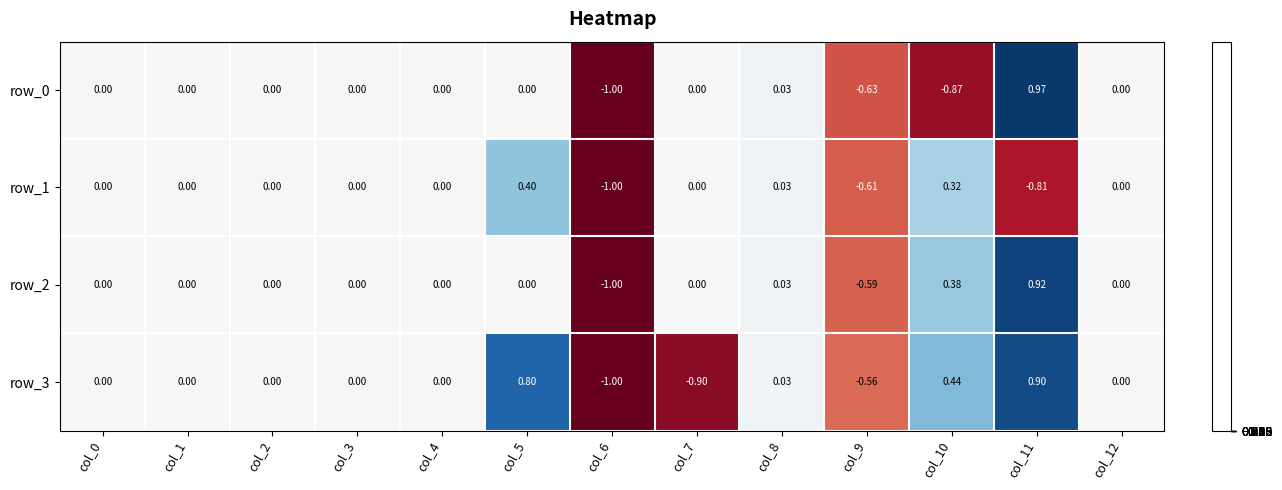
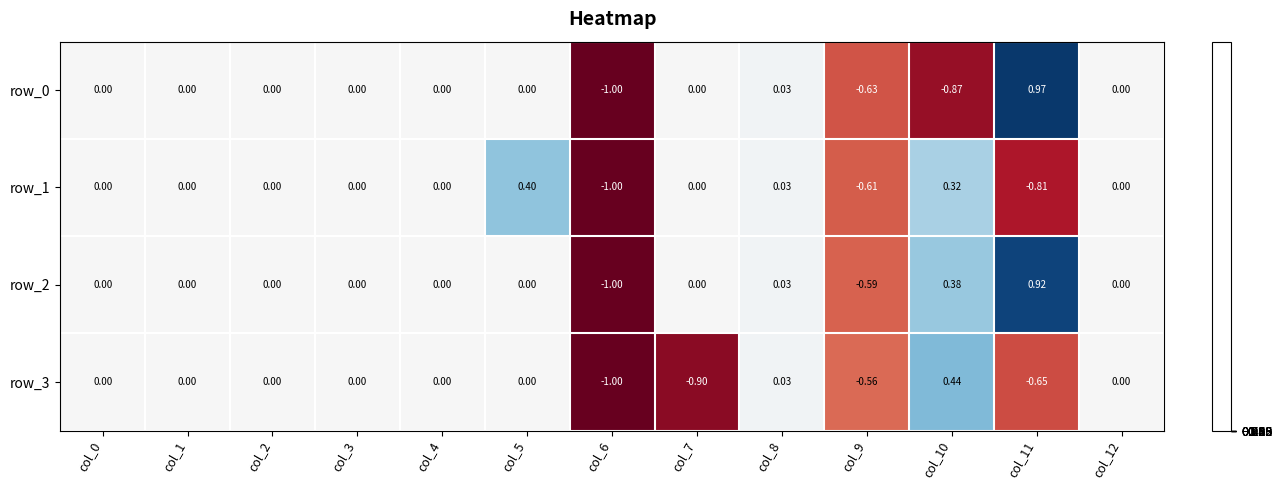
  {
    "row_0": {
      "col_0": 0.00,
      "col_1": 0.00,
      "col_2": 0.00,
      "col_3": 0.00,
      "col_4": 0.00,
      "col_5": 0.00,
      "col_6": -1.00,
      "col_7": 0.00,
      "col_8": 0.03,
      "col_9": -0.63,
      "col_10": -0.87,
      "col_11": 0.97,
      "col_12": 0.00
    },
    "row_1": {
      "col_0": 0.00,
      "col_1": 0.00,
      "col_2": 0.00,
      "col_3": 0.00,
      "col_4": 0.00,
      "col_5": 0.40,
      "col_6": -1.00,
      "col_7": 0.00,
      "col_8": 0.03,
      "col_9": -0.61,
      "col_10": 0.32,
      "col_11": -0.81,
      "col_12": 0.00
    },
    "row_2": {
      "col_0": 0.00,
      "col_1": 0.00,
      "col_2": 0.00,
      "col_3": 0.00,
      "col_4": 0.00,
      "col_5": 0.00,
      "col_6": -1.00,
      "col_7": 0.00,
      "col_8": 0.03,
      "col_9": -0.59,
      "col_10": 0.38,
      "col_11": 0.92,
      "col_12": 0.00
    },
    "row_3": {
      "col_0": 0.00,
      "col_1": 0.00,
      "col_2": 0.00,
      "col_3": 0.00,
      "col_4": 0.00,
-     "col_5": 0.80,
+     "col_5": 0.00,
      "col_6": -1.00,
      "col_7": -0.90,
      "col_8": 0.03,
      "col_9": -0.56,
      "col_10": 0.44,
-     "col_11": 0.90,
+     "col_11": -0.65,
      "col_12": 0.00
    }
  }
